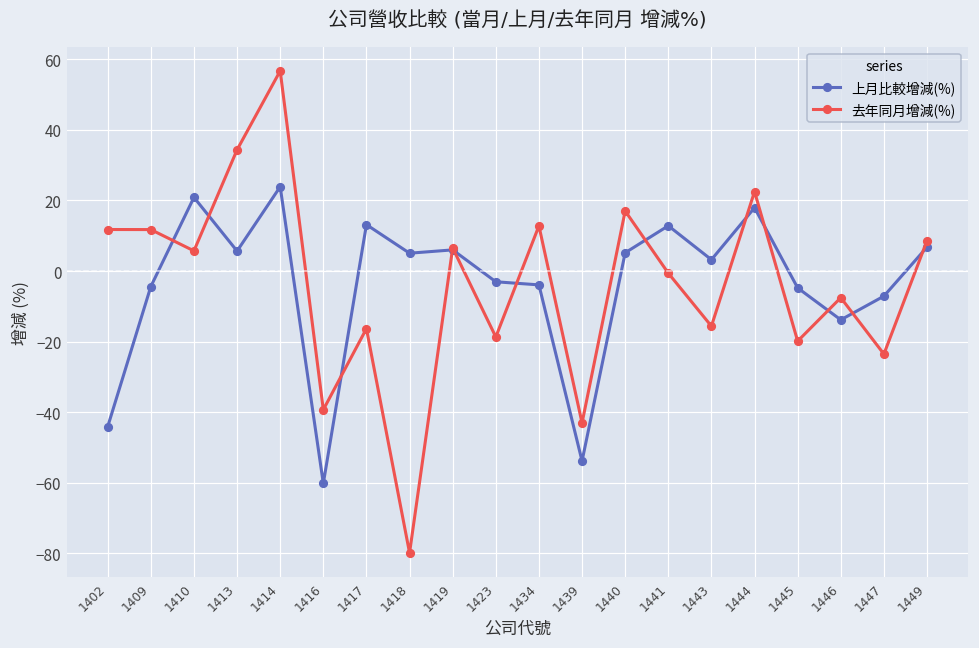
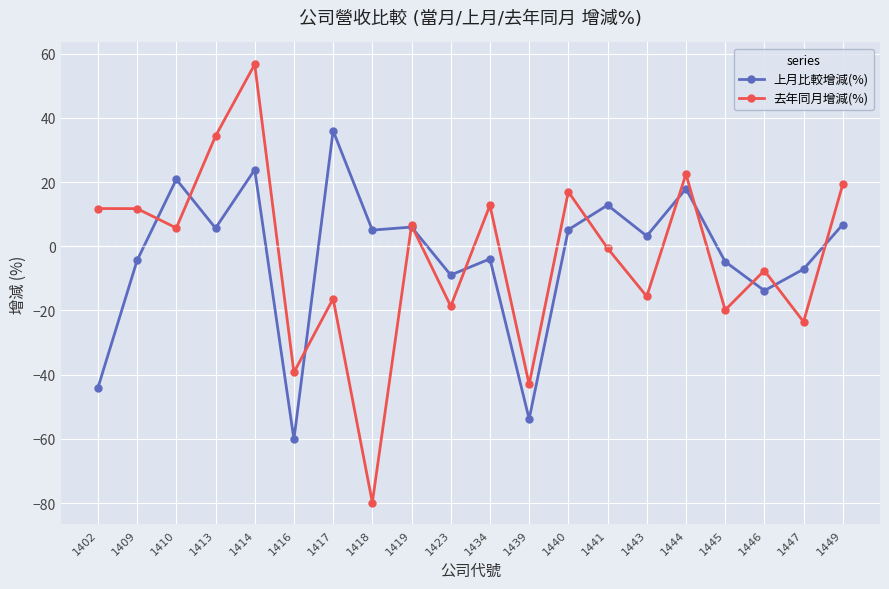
  {
    "上月比較增減(%)": {
      "1402": -44,
      "1409": -4,
      "1410": 21,
      "1413": 6,
      "1414": 24,
      "1416": -60,
-     "1417": 13,
+     "1417": 36,
      "1418": 5,
-     "1423": -3,
+     "1423": -9,
      "1434": -4,
      "1439": -54,
      "1440": 5,
      "1441": 13,
      "1443": 3,
      "1444": 18,
      "1445": -5,
      "1446": -14,
      "1447": -7,
      "1449": 7
    },
    "去年同月增減(%)": {
      "1402": 12,
      "1409": 12,
      "1410": 6,
      "1413": 34,
      "1414": 57,
      "1416": -39,
      "1417": -16,
      "1418": -80,
      "1423": -19,
      "1434": 13,
      "1439": -43,
      "1440": 17,
      "1441": -1,
      "1443": -16,
      "1444": 22,
      "1445": -20,
      "1446": -8,
      "1447": -24,
-     "1449": 9
+     "1449": 19
    }
  }
